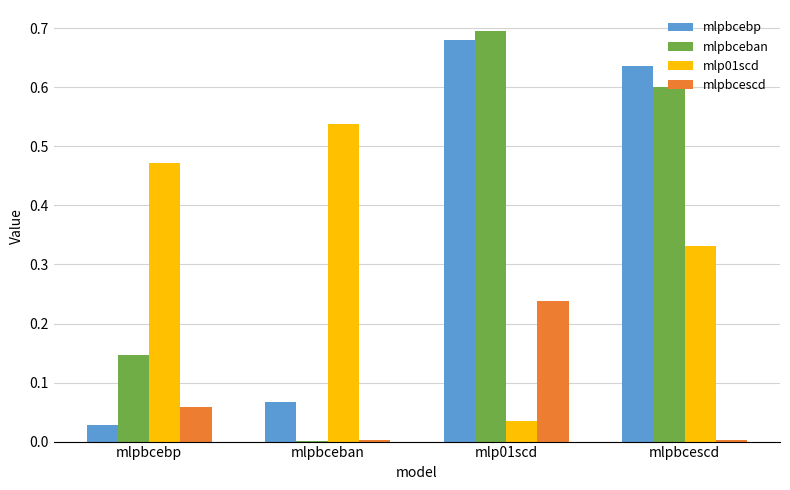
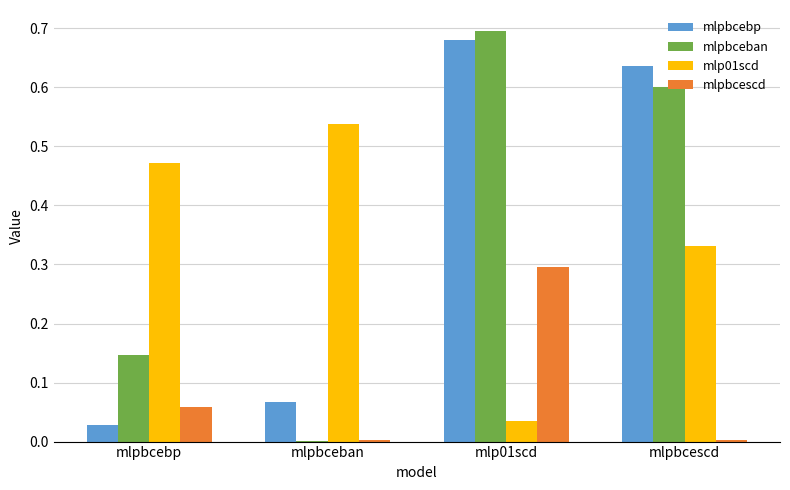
  {
    "mlpbcebp": {
      "mlpbcebp": 0.03,
      "mlpbceban": 0.07,
      "mlp01scd": 0.68,
      "mlpbcescd": 0.64
    },
    "mlpbceban": {
      "mlpbcebp": 0.15,
      "mlp01scd": 0.70,
      "mlpbcescd": 0.60
    },
    "mlp01scd": {
      "mlpbcebp": 0.47,
      "mlpbceban": 0.54,
      "mlp01scd": 0.03,
      "mlpbcescd": 0.33
    },
    "mlpbcescd": {
      "mlpbcebp": 0.06,
-     "mlp01scd": 0.24
+     "mlp01scd": 0.30
    }
  }
